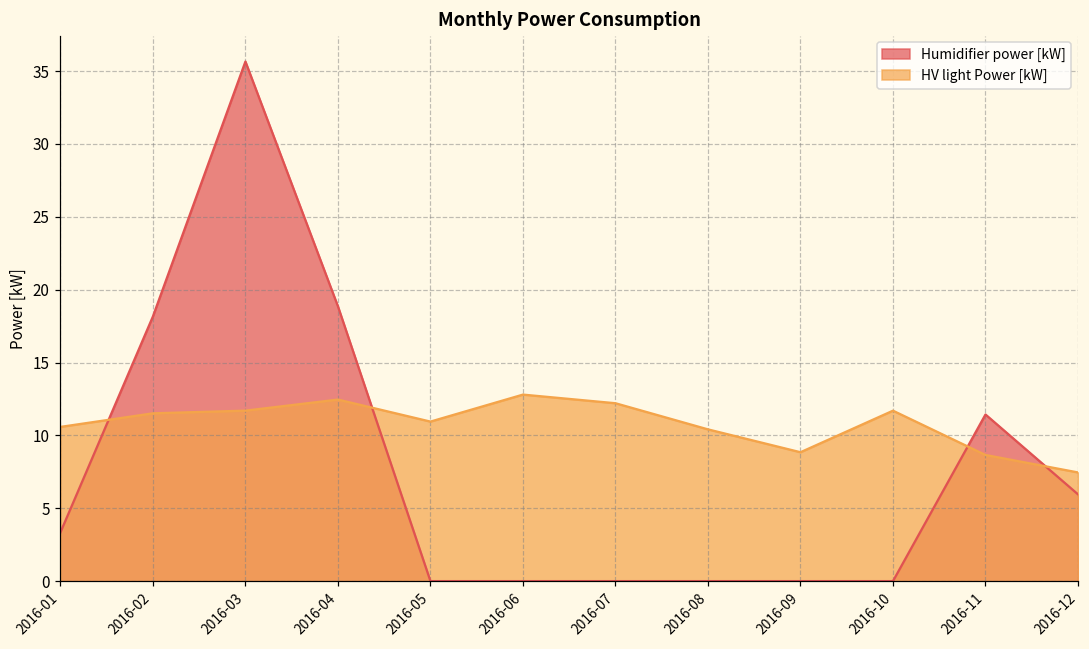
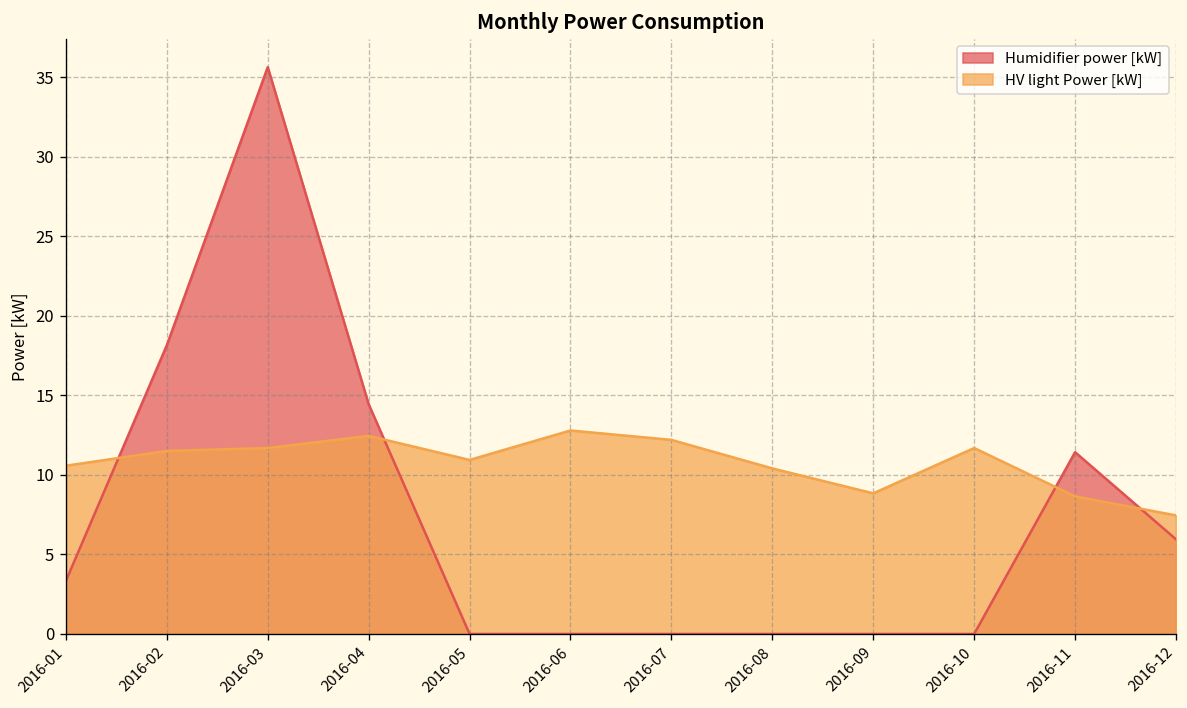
  {
    "Humidifier power [kW]": {
      "2016-01": 3.3,
      "2016-02": 18.2,
      "2016-03": 35.6,
-     "2016-04": 18.9,
+     "2016-04": 14.5,
      "2016-05": 0.0,
      "2016-06": 0.0,
      "2016-07": 0.0,
      "2016-08": 0.0,
      "2016-09": 0.0,
      "2016-10": 0.0,
      "2016-11": 11.4,
      "2016-12": 6.0
    },
    "HV light Power [kW]": {
      "2016-01": 10.6,
      "2016-02": 11.5,
      "2016-03": 11.7,
      "2016-04": 12.5,
      "2016-05": 10.9,
      "2016-06": 12.8,
      "2016-07": 12.2,
      "2016-08": 10.4,
      "2016-09": 8.8,
      "2016-10": 11.7,
      "2016-11": 8.7,
      "2016-12": 7.5
    }
  }
